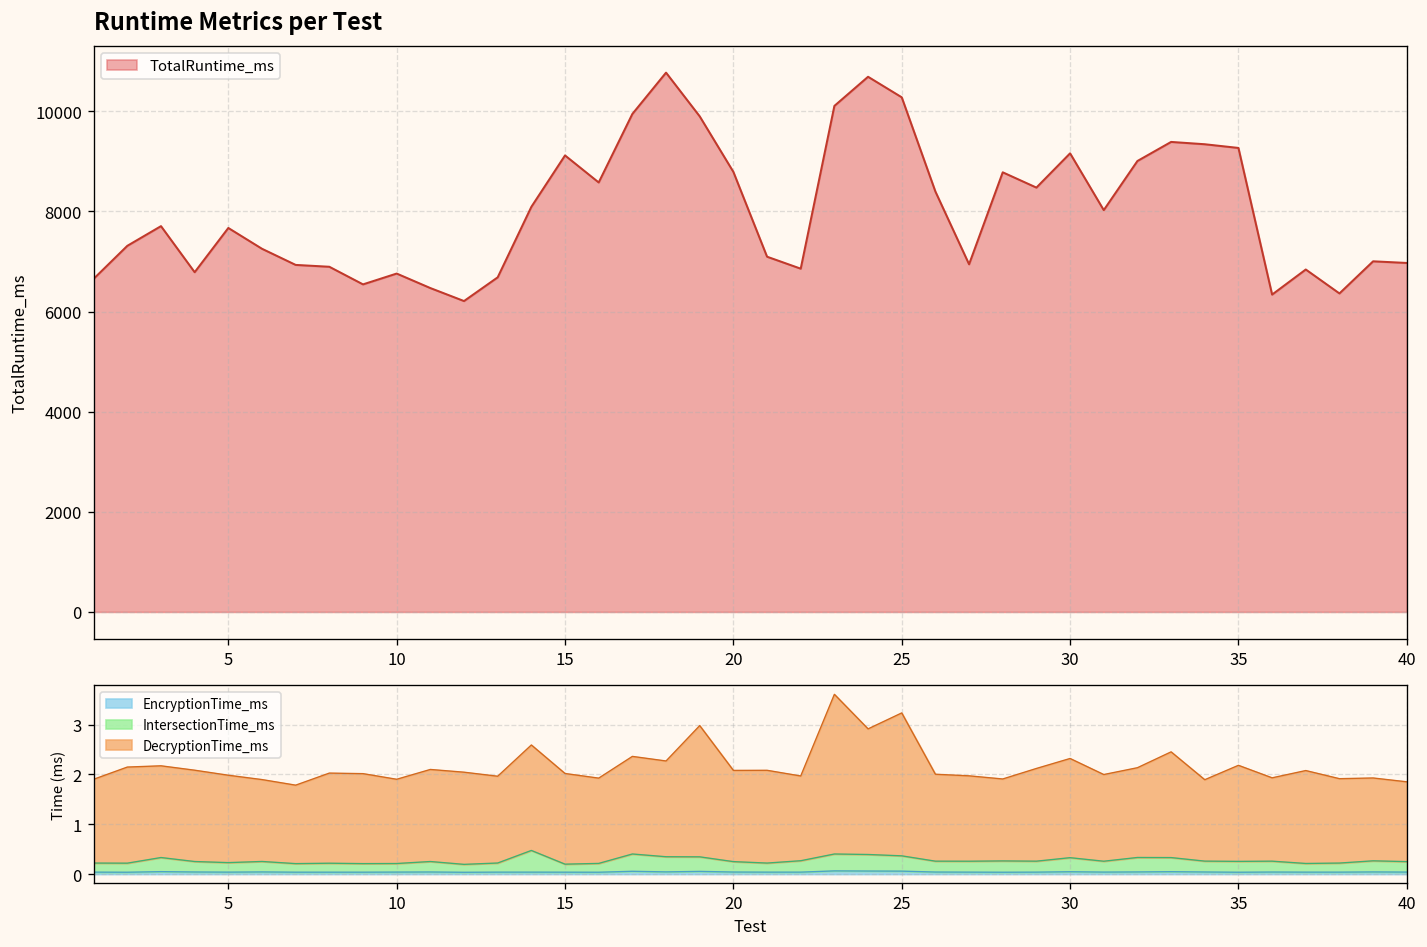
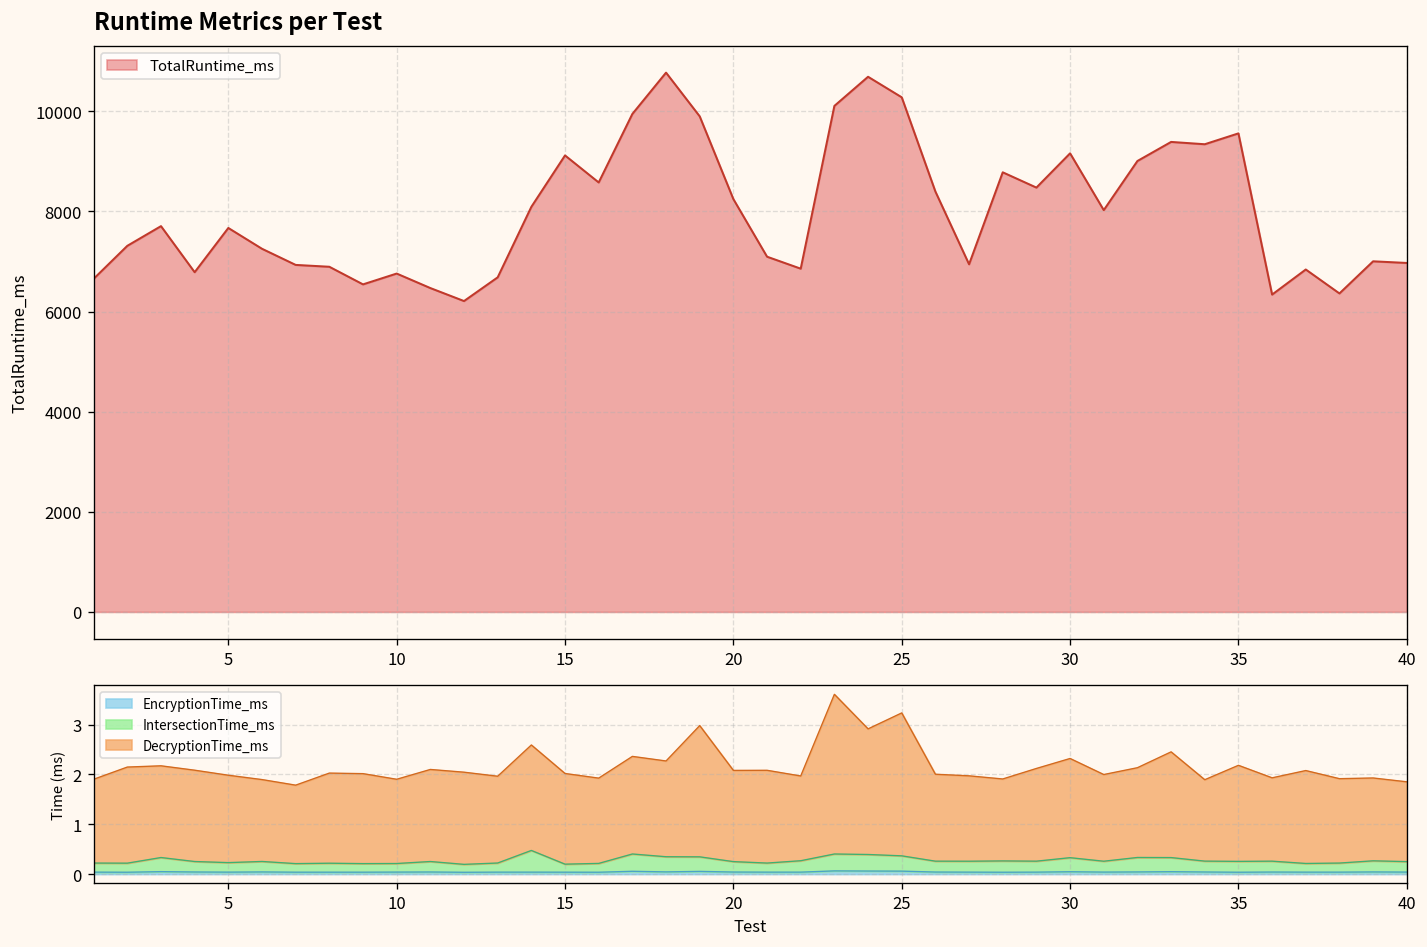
  {
    "Runtime Metrics per Test": {
      "5": 7700,
      "10": 6800,
      "15": 9100,
-     "20": 8800,
+     "20": 8200,
      "25": 10300,
      "30": 9200,
-     "35": 9300,
+     "35": 9600,
      "40": 7000
    }
  }
